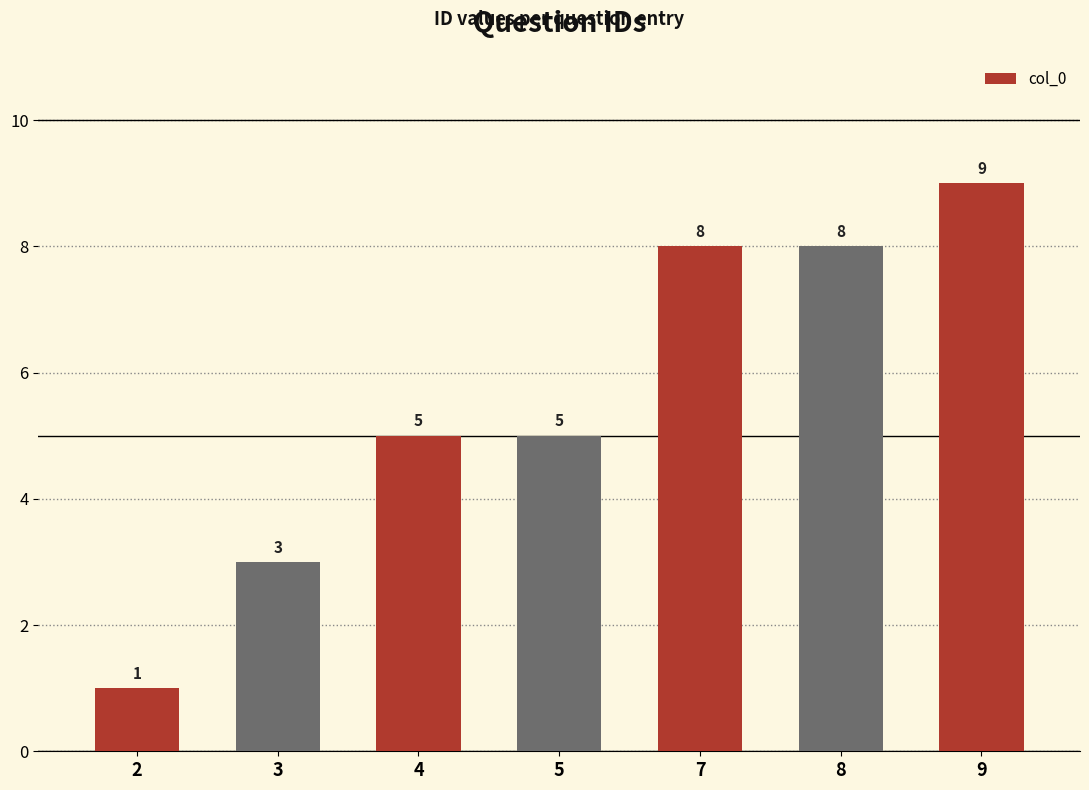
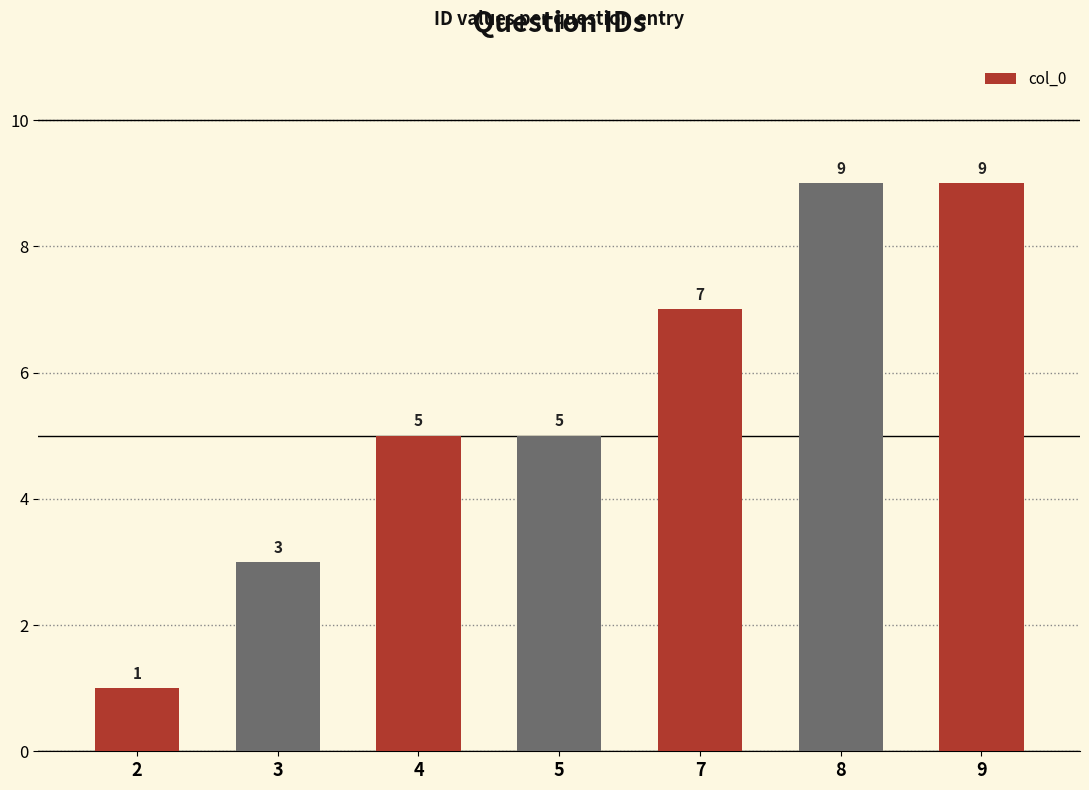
  {
    "2": 1,
    "3": 3,
    "4": 5,
    "5": 5,
-   "7": 8,
-   "8": 8,
+   "7": 7,
+   "8": 9,
    "9": 9
  }
